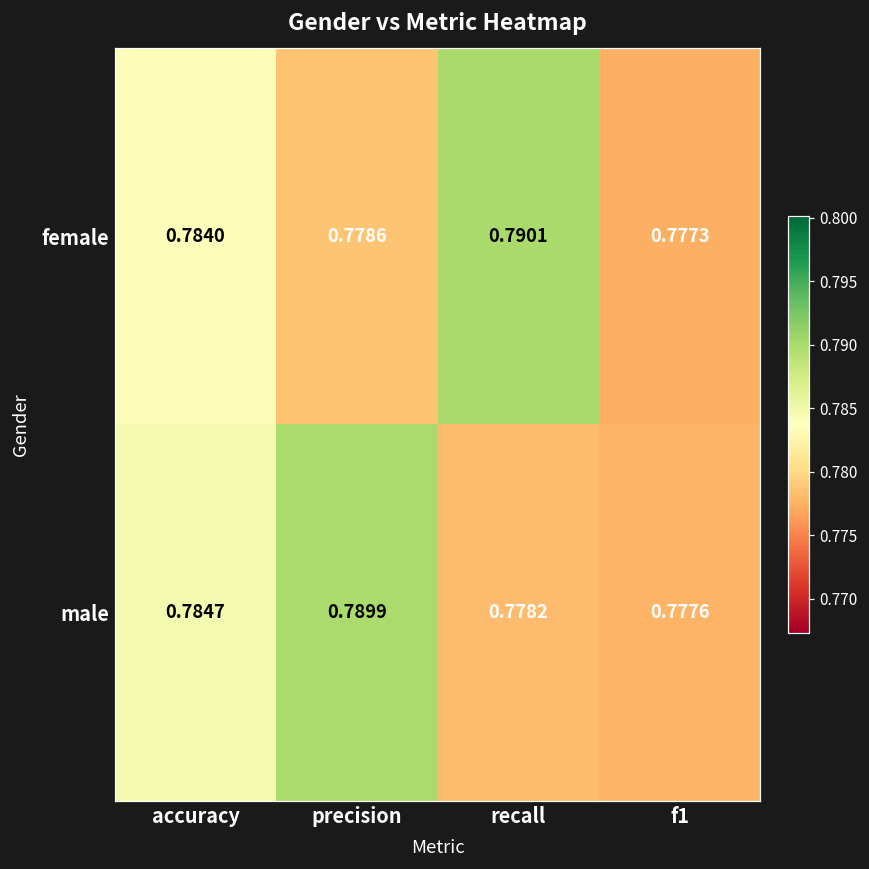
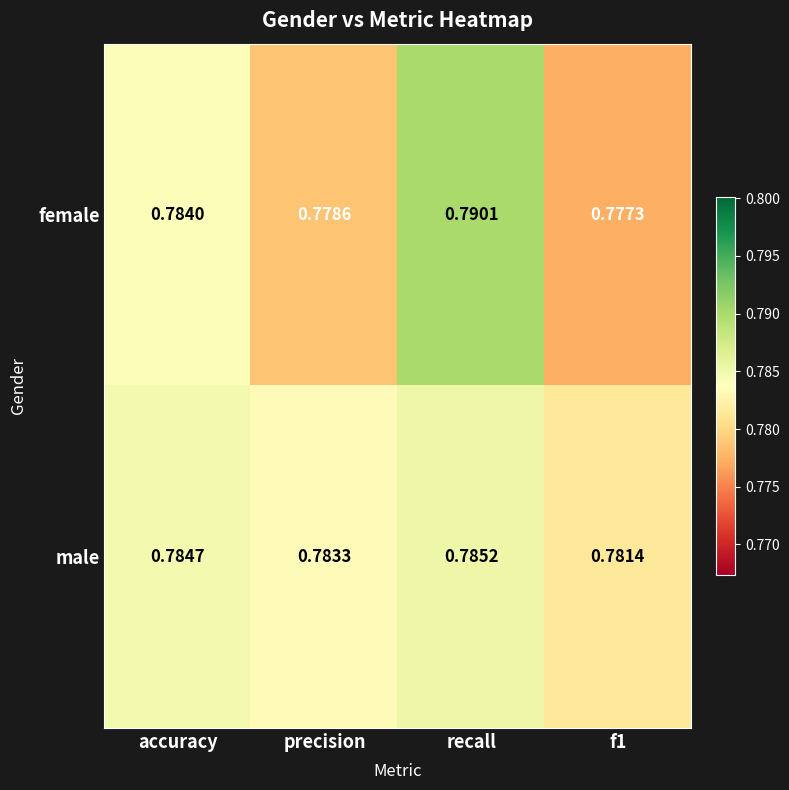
  {
    "female": {
      "accuracy": 0.7840,
      "precision": 0.7786,
      "recall": 0.7901,
      "f1": 0.7773
    },
    "male": {
      "accuracy": 0.7847,
-     "precision": 0.7899,
-     "recall": 0.7782,
-     "f1": 0.7776
+     "precision": 0.7833,
+     "recall": 0.7852,
+     "f1": 0.7814
    }
  }
